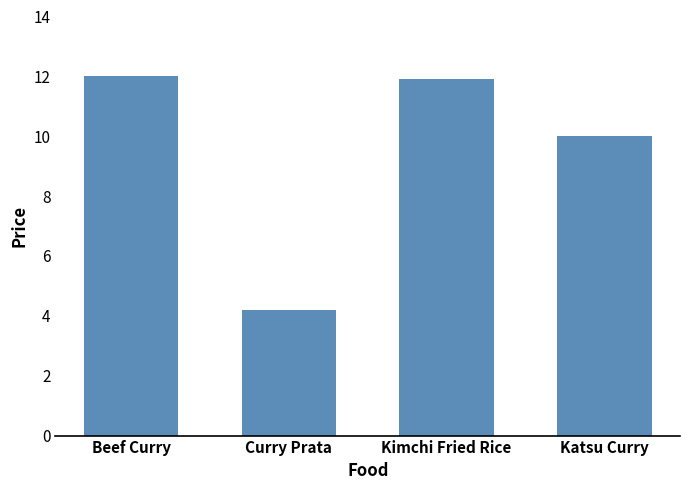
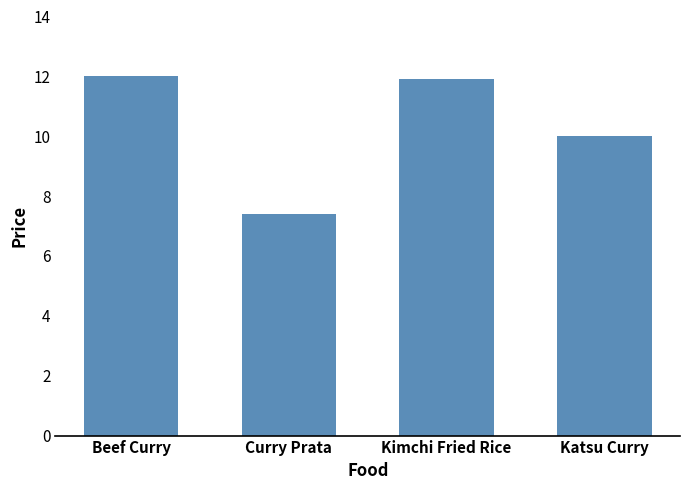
  {
    "Beef Curry": 12.0,
-   "Curry Prata": 4.2,
+   "Curry Prata": 7.4,
    "Kimchi Fried Rice": 11.9,
    "Katsu Curry": 10.0
  }
